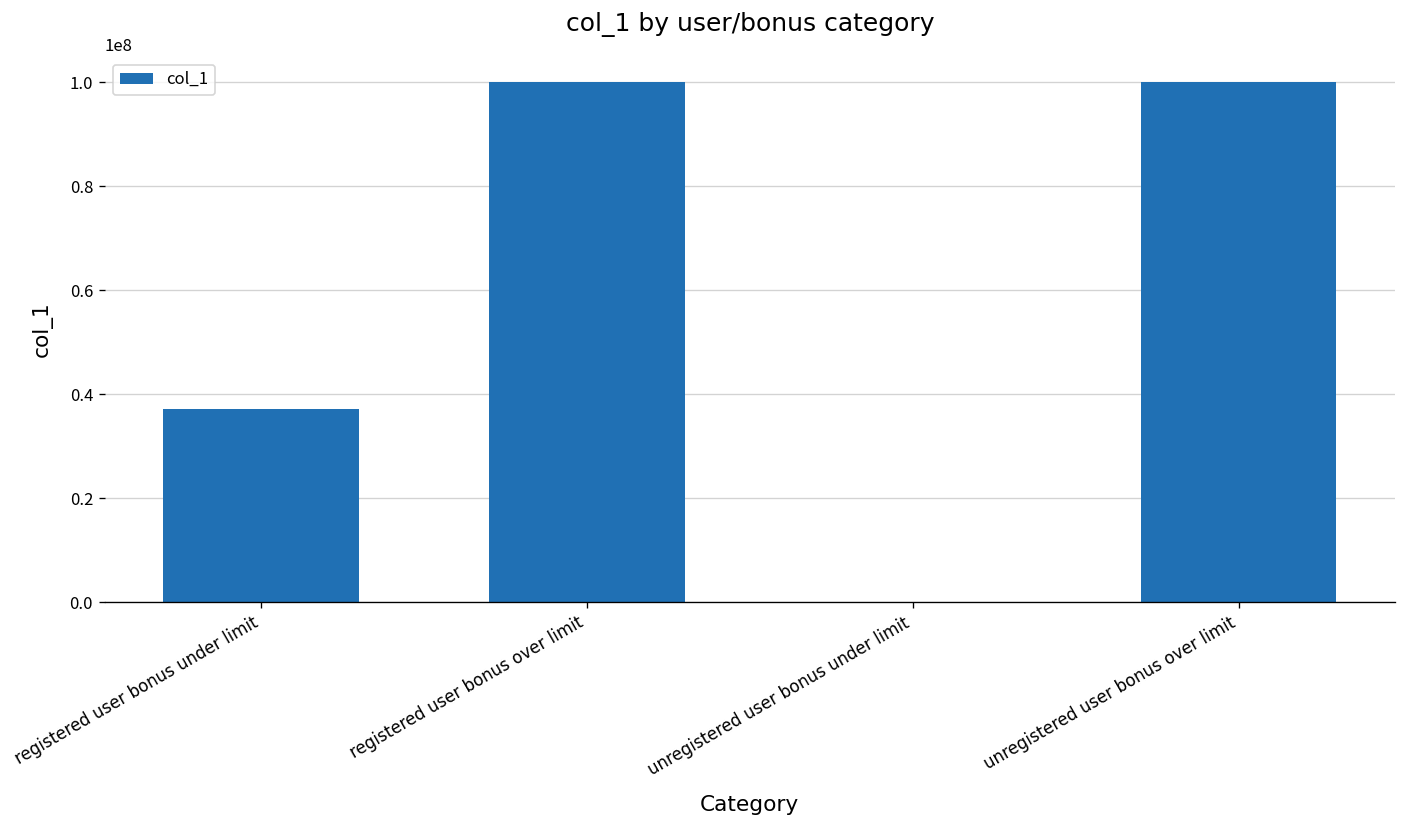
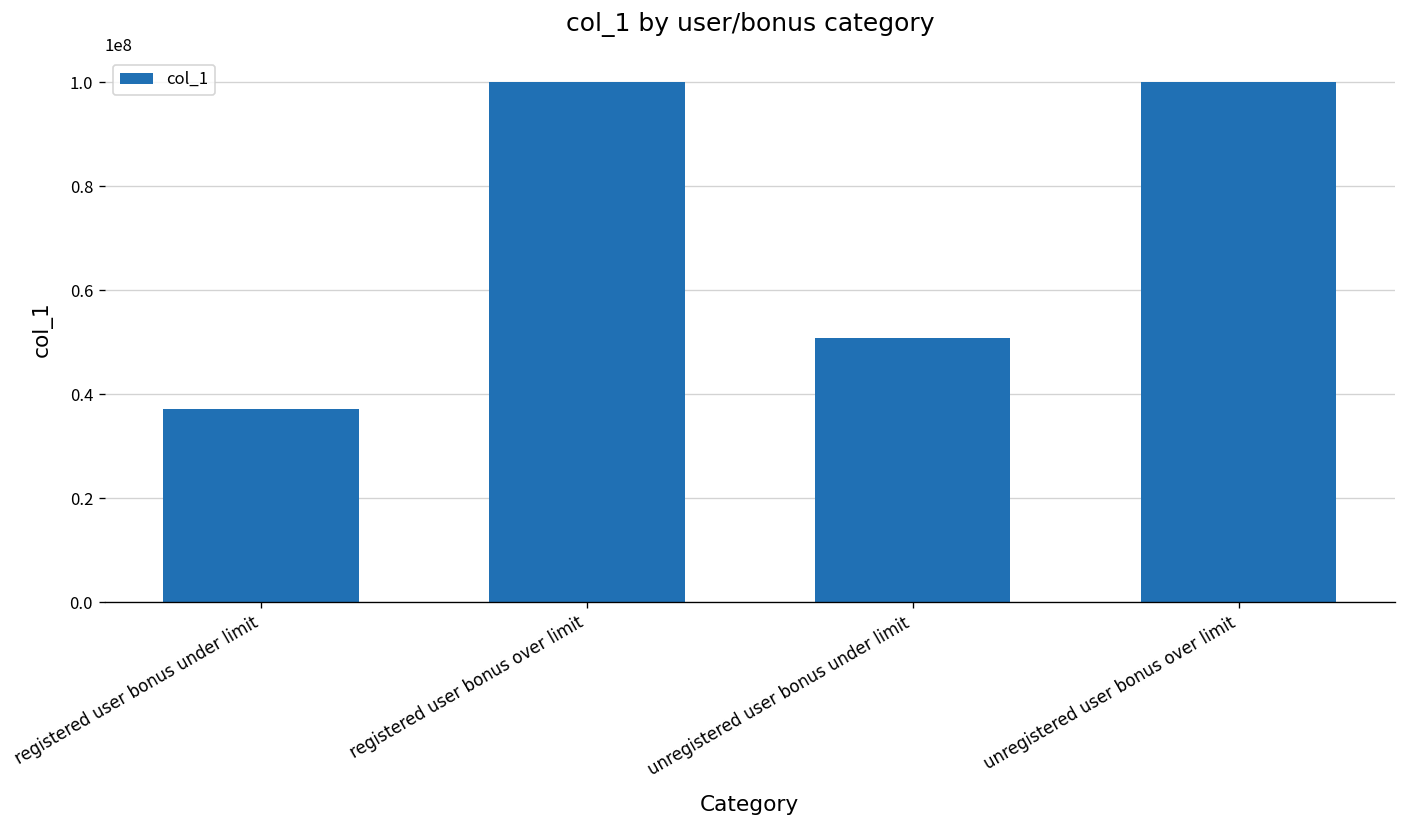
  {
    "registered user bonus under limit": 37000000,
    "registered user bonus over limit": 100000000,
-   "unregistered user bonus under limit": 0,
+   "unregistered user bonus under limit": 51000000,
    "unregistered user bonus over limit": 100000000
  }
